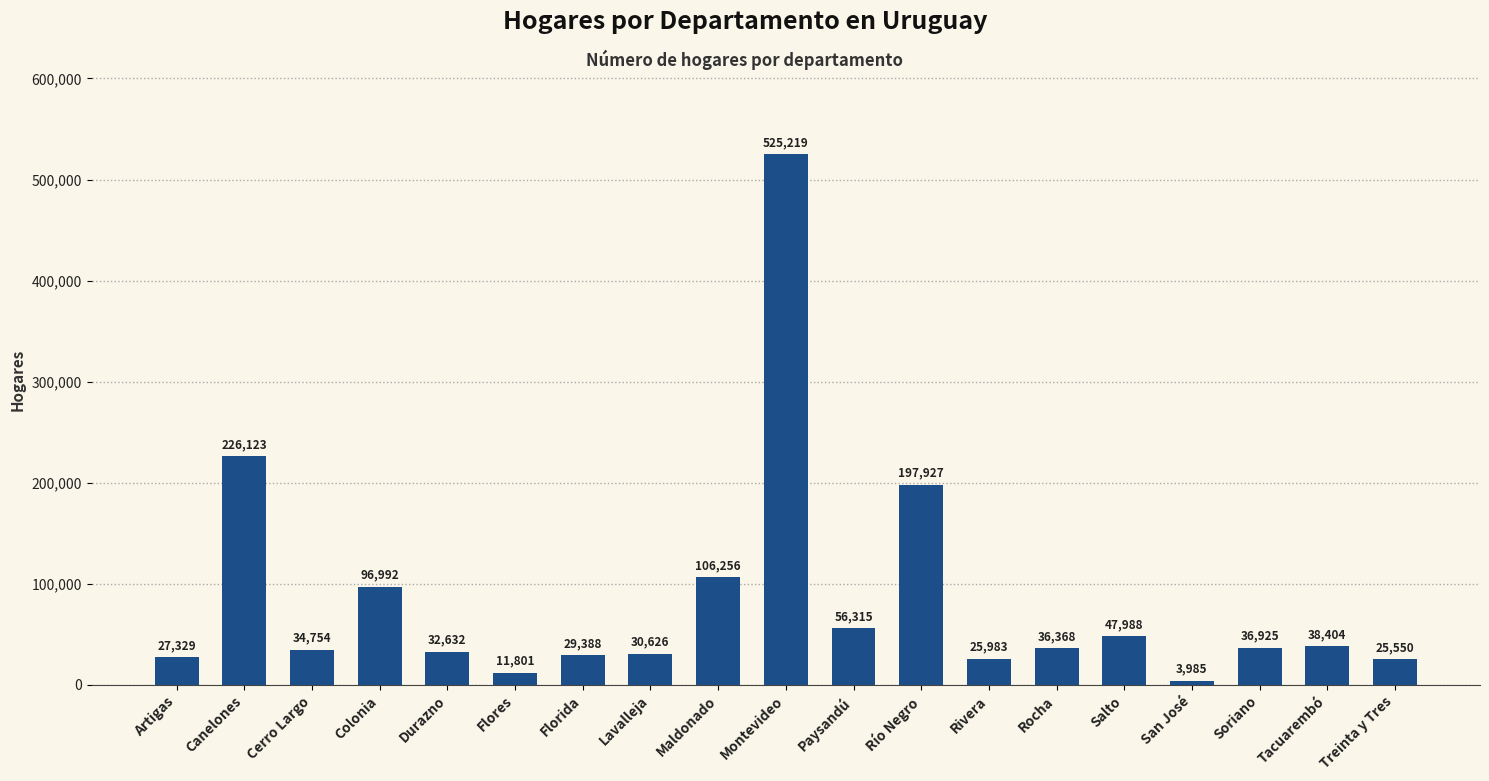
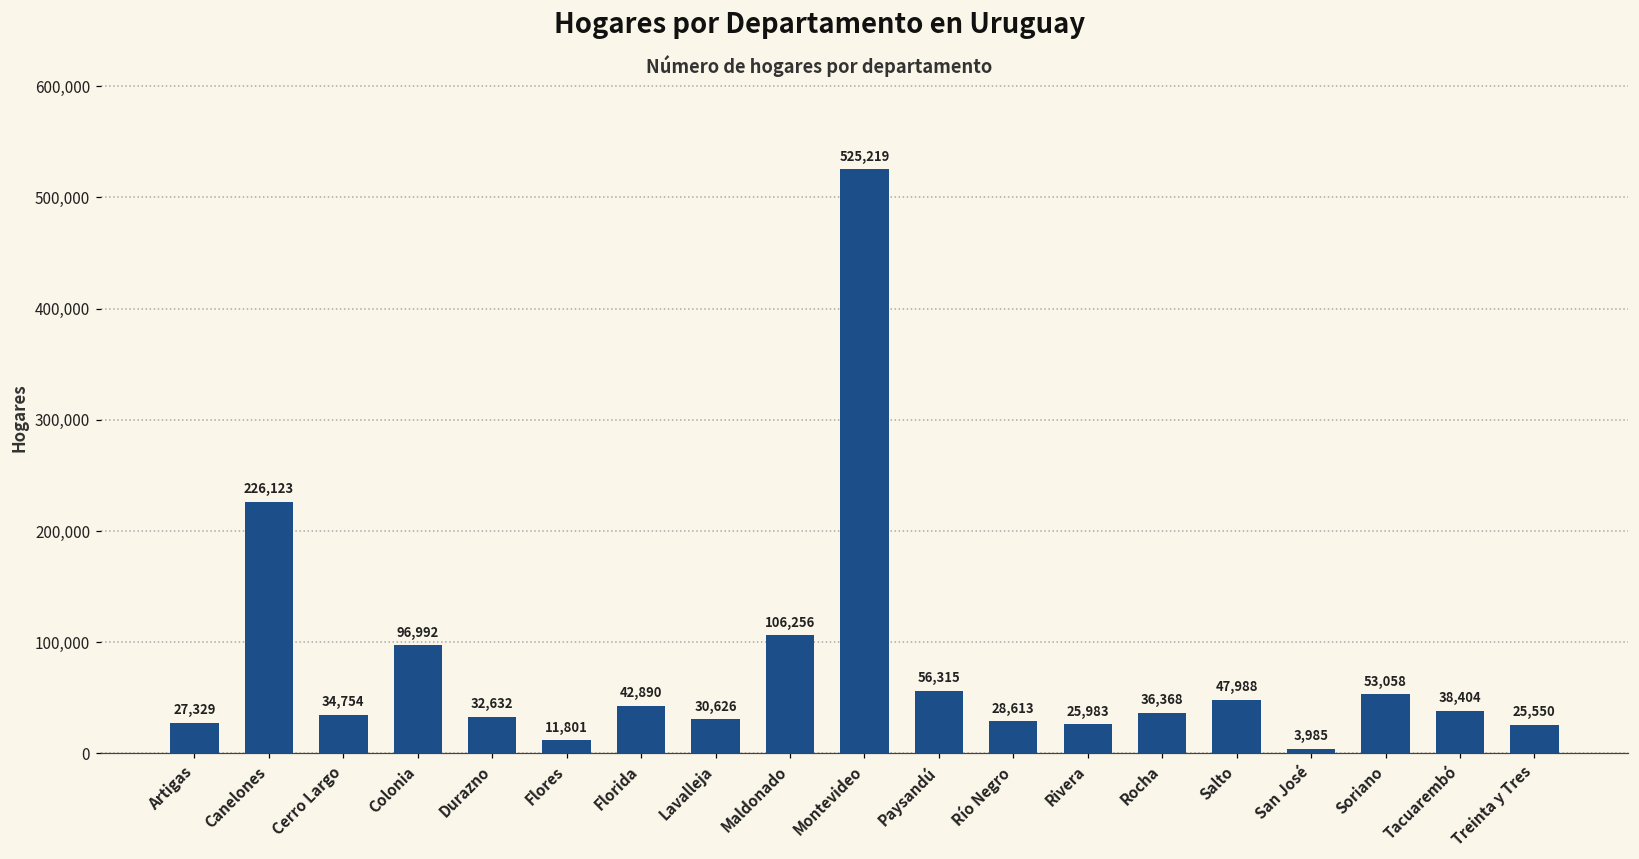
  {
    "Artigas": "27,329",
    "Canelones": "226,123",
    "Cerro Largo": "34,754",
    "Colonia": "96,992",
    "Durazno": "32,632",
    "Flores": "11,801",
-   "Florida": "29,388",
+   "Florida": "42,890",
    "Lavalleja": "30,626",
    "Maldonado": "106,256",
    "Montevideo": "525,219",
    "Paysandú": "56,315",
-   "Río Negro": "197,927",
+   "Río Negro": "28,613",
    "Rivera": "25,983",
    "Rocha": "36,368",
    "Salto": "47,988",
    "San José": "3,985",
-   "Soriano": "36,925",
+   "Soriano": "53,058",
    "Tacuarembó": "38,404",
    "Treinta y Tres": "25,550"
  }
